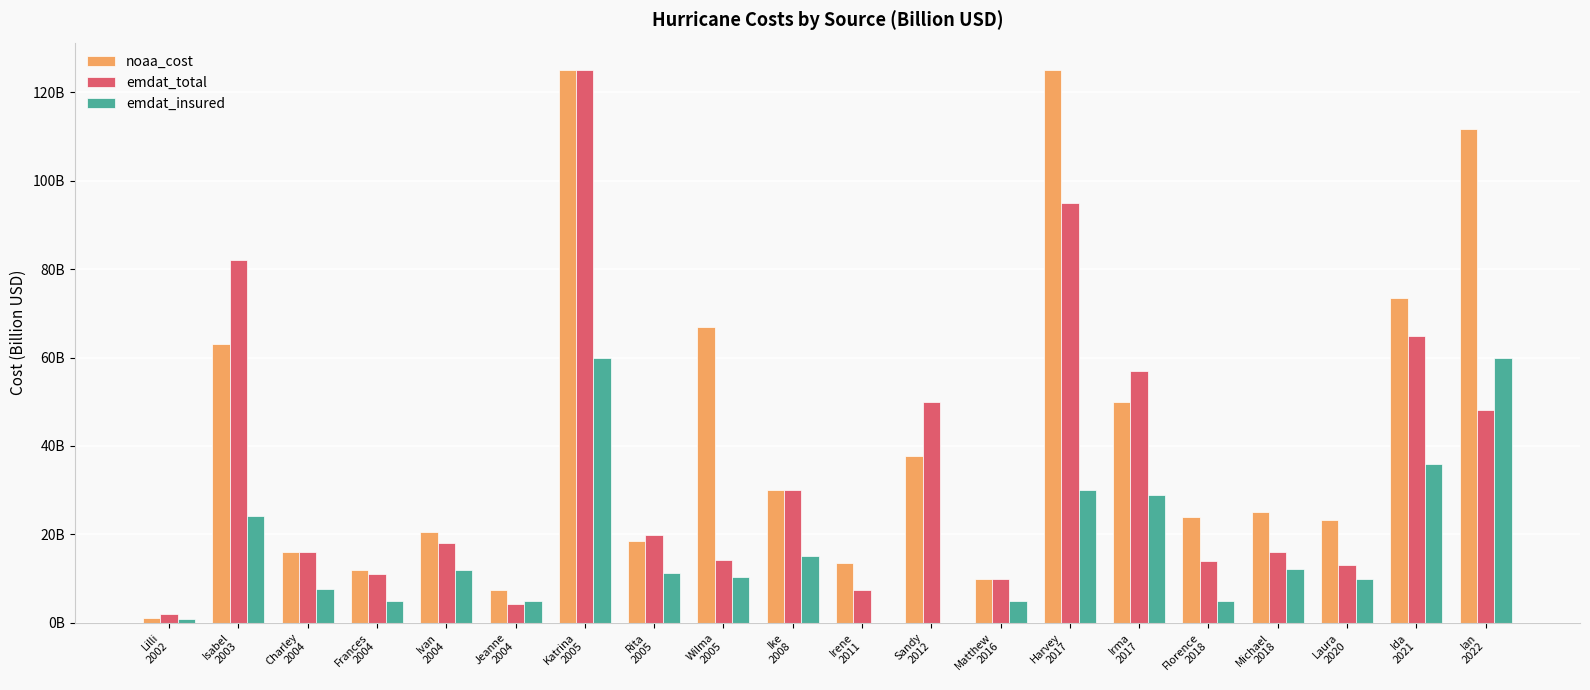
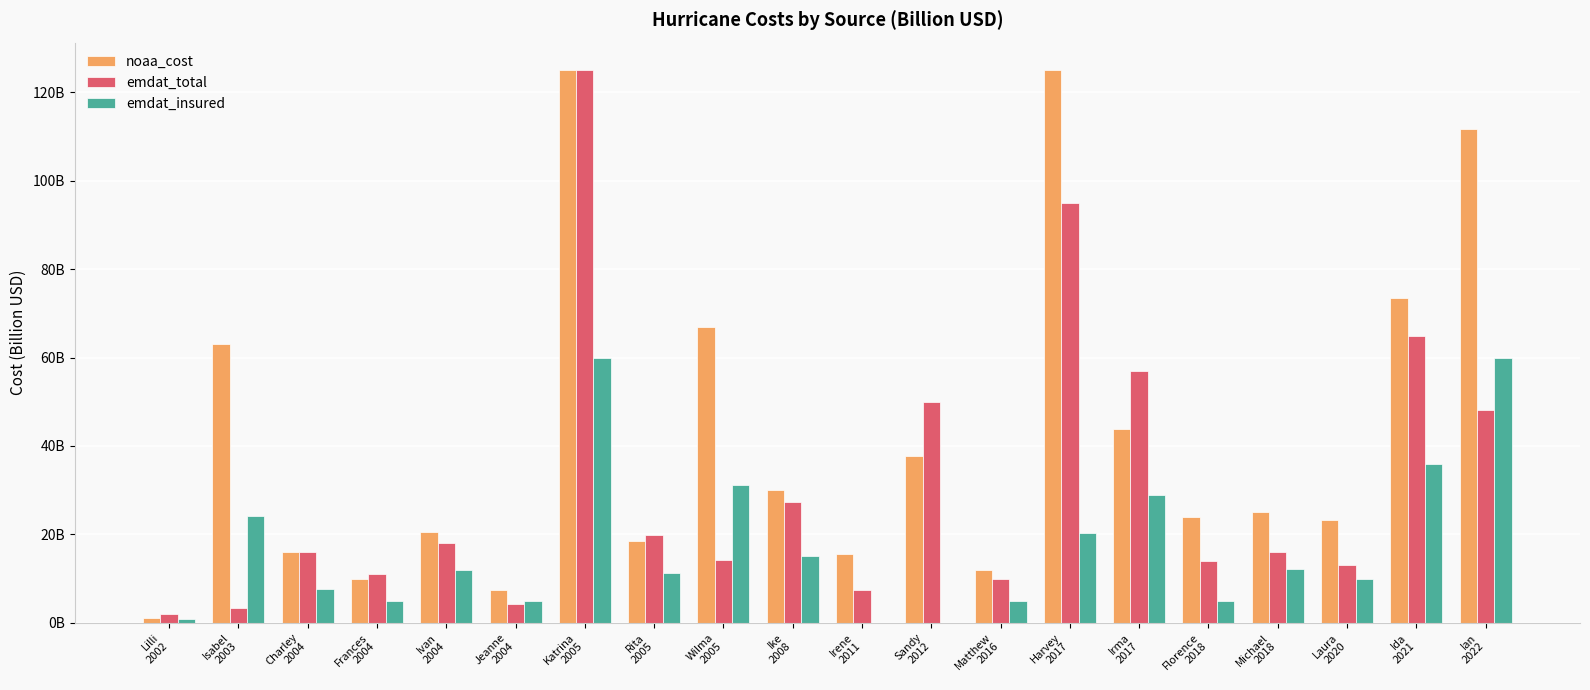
  {
    "noaa_cost": {
      "Lilli 2002": 1000000000,
      "Isabel 2003": 63000000000,
      "Charley 2004": 16000000000,
-     "Frances 2004": 12000000000,
+     "Frances 2004": 10000000000,
      "Ivan 2004": 21000000000,
      "Jeanne 2004": 7000000000,
      "Katrina 2005": 125000000000,
      "Rita 2005": 19000000000,
      "Wilma 2005": 67000000000,
      "Ike 2008": 30000000000,
-     "Irene 2011": 13000000000,
+     "Irene 2011": 16000000000,
      "Sandy 2012": 38000000000,
-     "Matthew 2016": 10000000000,
+     "Matthew 2016": 12000000000,
      "Harvey 2017": 125000000000,
-     "Irma 2017": 50000000000,
+     "Irma 2017": 44000000000,
      "Florence 2018": 24000000000,
      "Michael 2018": 25000000000,
      "Laura 2020": 23000000000,
      "Ida 2021": 74000000000,
      "Ian 2022": 112000000000
    },
    "emdat_total": {
      "Lilli 2002": 2000000000,
-     "Isabel 2003": 82000000000,
+     "Isabel 2003": 3000000000,
      "Charley 2004": 16000000000,
      "Frances 2004": 11000000000,
      "Ivan 2004": 18000000000,
      "Jeanne 2004": 4000000000,
      "Katrina 2005": 125000000000,
      "Rita 2005": 20000000000,
      "Wilma 2005": 14000000000,
-     "Ike 2008": 30000000000,
+     "Ike 2008": 27000000000,
      "Irene 2011": 7000000000,
      "Sandy 2012": 50000000000,
      "Matthew 2016": 10000000000,
      "Harvey 2017": 95000000000,
      "Irma 2017": 57000000000,
      "Florence 2018": 14000000000,
      "Michael 2018": 16000000000,
      "Laura 2020": 13000000000,
      "Ida 2021": 65000000000,
      "Ian 2022": 48000000000
    },
    "emdat_insured": {
      "Lilli 2002": 1000000000,
      "Isabel 2003": 24000000000,
      "Charley 2004": 8000000000,
      "Frances 2004": 5000000000,
      "Ivan 2004": 12000000000,
      "Jeanne 2004": 5000000000,
      "Katrina 2005": 60000000000,
      "Rita 2005": 11000000000,
-     "Wilma 2005": 10000000000,
+     "Wilma 2005": 31000000000,
      "Ike 2008": 15000000000,
      "Irene 2011": 0,
      "Sandy 2012": 0,
      "Matthew 2016": 5000000000,
-     "Harvey 2017": 30000000000,
+     "Harvey 2017": 20000000000,
      "Irma 2017": 29000000000,
      "Florence 2018": 5000000000,
      "Michael 2018": 12000000000,
      "Laura 2020": 10000000000,
      "Ida 2021": 36000000000,
      "Ian 2022": 60000000000
    }
  }
